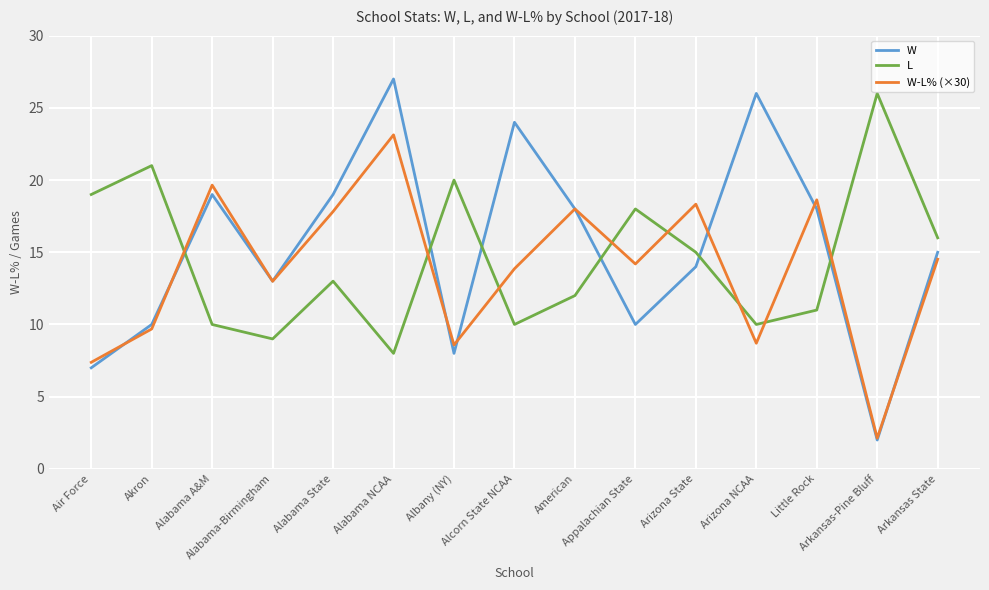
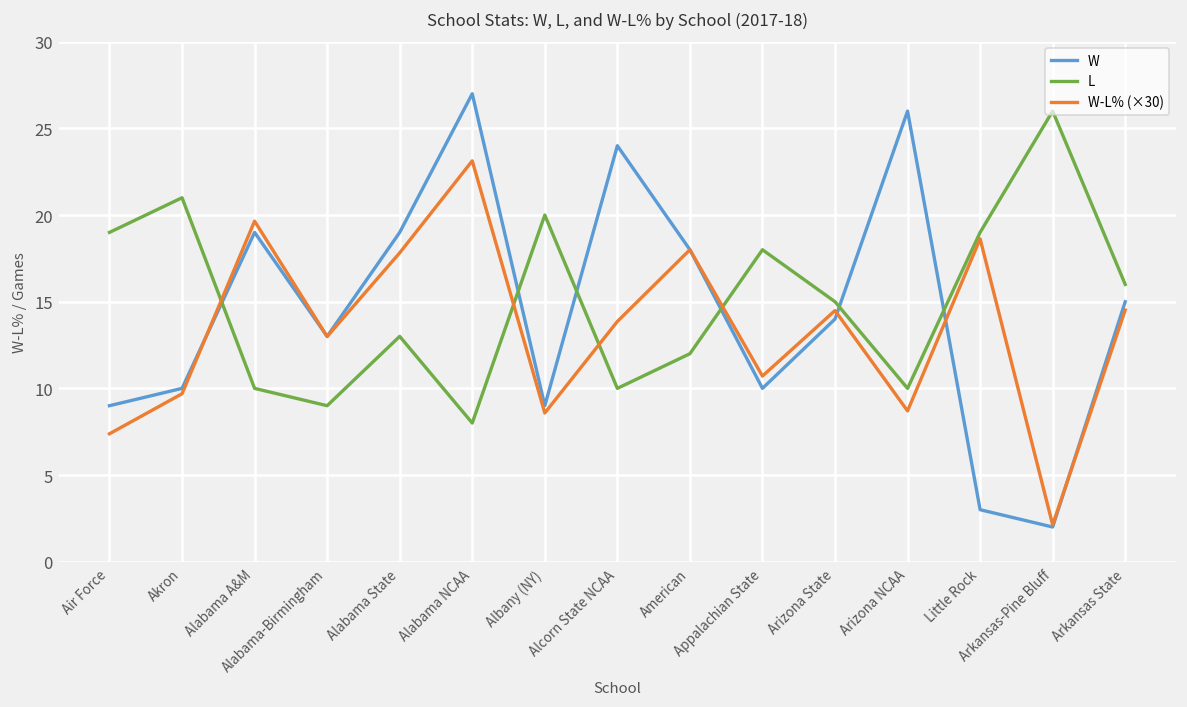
  {
    "W": {
-     "Air Force": 7,
+     "Air Force": 9,
      "Akron": 10,
      "Alabama A&M": 19,
      "Alabama State": 19,
      "Alabama NCAA": 27,
-     "Albany (NY)": 8,
+     "Albany (NY)": 9,
      "Alcorn State NCAA": 24,
      "Appalachian State": 10,
      "Arizona State": 14,
      "Arizona NCAA": 26,
-     "Little Rock": 18,
+     "Little Rock": 3,
      "Arkansas State": 15
    },
    "L": {
      "Air Force": 19,
      "Akron": 21,
      "Alabama A&M": 10,
      "Alabama-Birmingham": 9,
      "Alabama State": 13,
      "Alabama NCAA": 8,
      "Albany (NY)": 20,
      "Alcorn State NCAA": 10,
      "American": 12,
      "Appalachian State": 18,
      "Arizona State": 15,
      "Arizona NCAA": 10,
-     "Little Rock": 11,
+     "Little Rock": 19,
      "Arkansas-Pine Bluff": 26,
      "Arkansas State": 16
    },
    "W-L% (×30)": {
      "Air Force": 7.4,
      "Akron": 9.7,
      "Alabama A&M": 19.7,
      "Alabama State": 17.8,
      "Alabama NCAA": 23.1,
      "Albany (NY)": 8.6,
      "Alcorn State NCAA": 13.9,
-     "Appalachian State": 14.2,
-     "Arizona State": 18.3,
+     "Appalachian State": 10.7,
+     "Arizona State": 14.5,
      "Arizona NCAA": 8.7,
      "Little Rock": 18.6,
      "Arkansas State": 14.5
    }
  }
